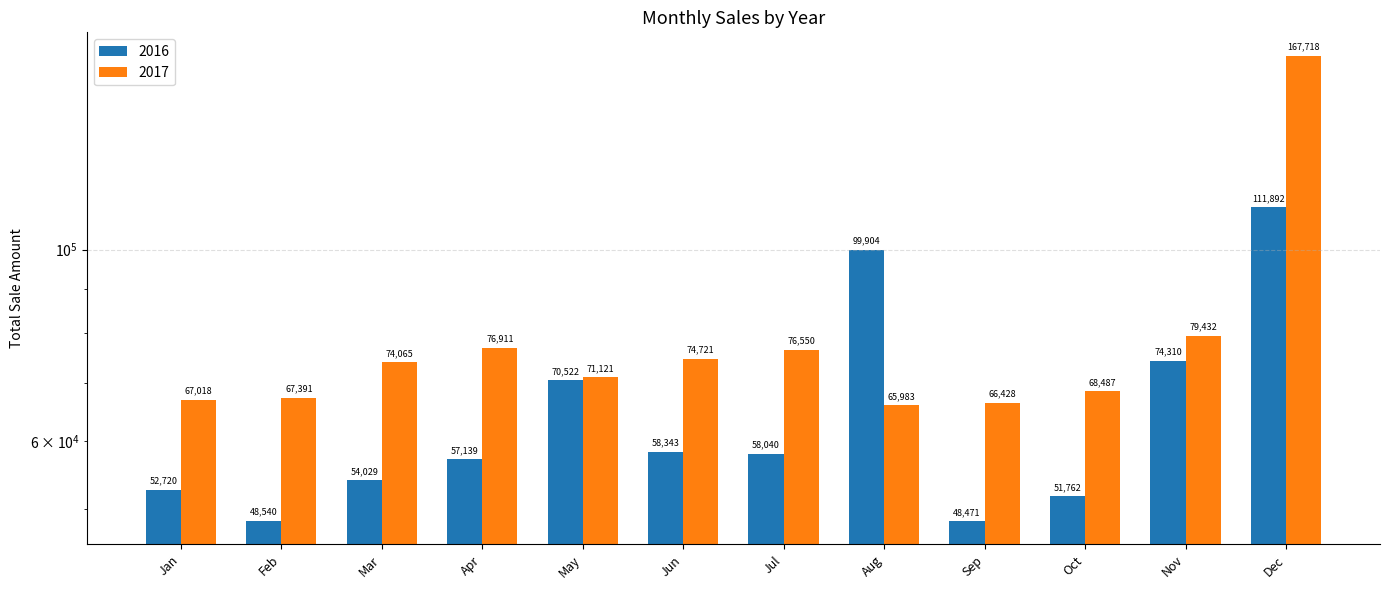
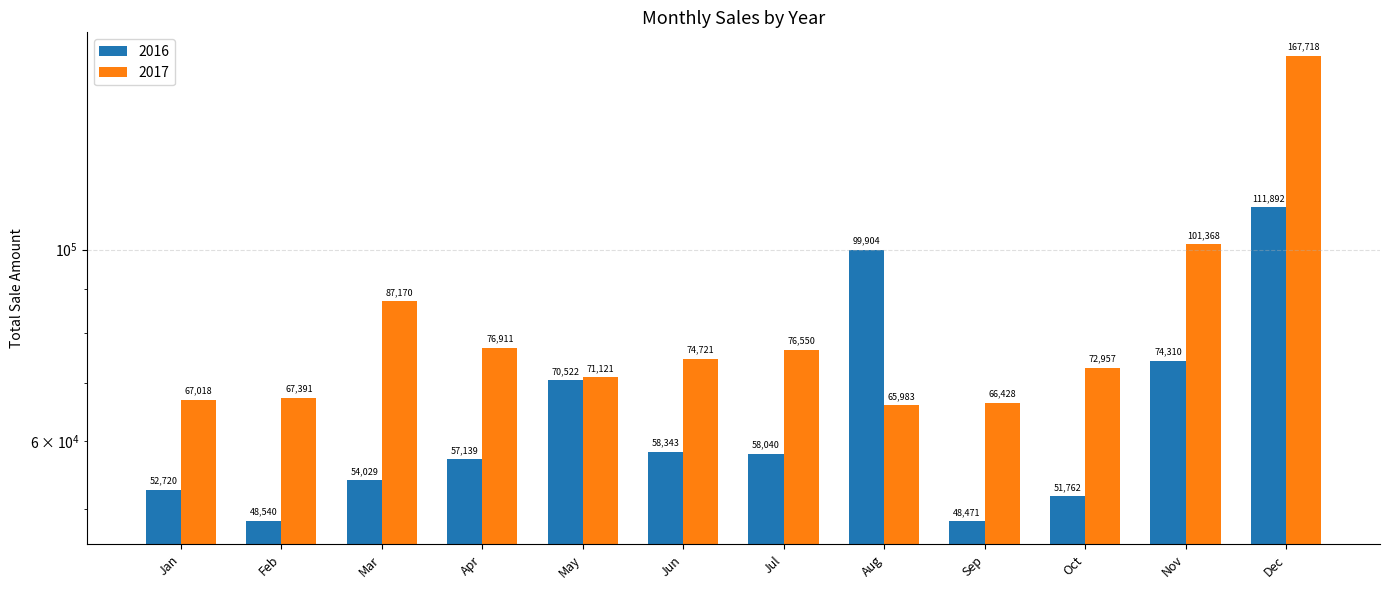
  {
    "2016": {
      "Jan": "52,720",
      "Feb": "48,540",
      "Mar": "54,029",
      "Apr": "57,139",
      "May": "70,522",
      "Jun": "58,343",
      "Jul": "58,040",
      "Aug": "99,904",
      "Sep": "48,471",
      "Oct": "51,762",
      "Nov": "74,310",
      "Dec": "111,892"
    },
    "2017": {
      "Jan": "67,018",
      "Feb": "67,391",
-     "Mar": "74,065",
+     "Mar": "87,170",
      "Apr": "76,911",
      "May": "71,121",
      "Jun": "74,721",
      "Jul": "76,550",
      "Aug": "65,983",
      "Sep": "66,428",
-     "Oct": "68,487",
-     "Nov": "79,432",
+     "Oct": "72,957",
+     "Nov": "101,368",
      "Dec": "167,718"
    }
  }
